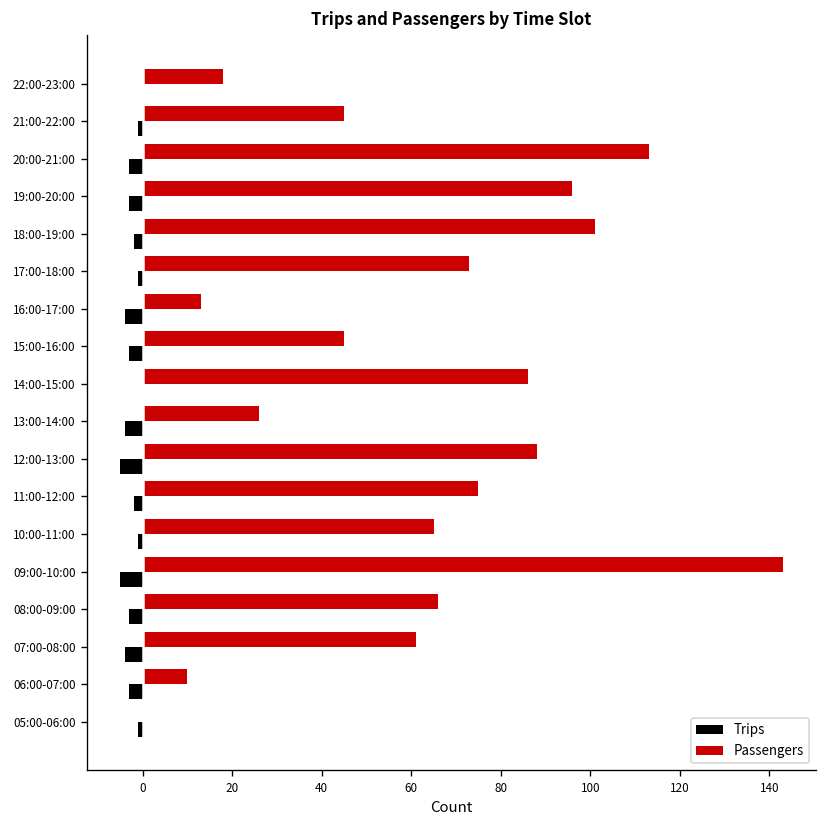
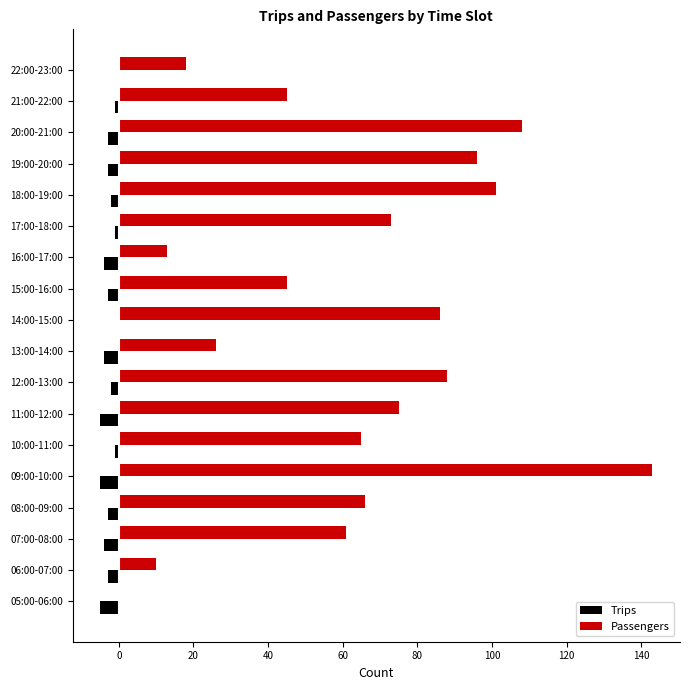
  {
    "Trips": {
      "22:00-23:00": 0,
      "21:00-22:00": -1,
      "20:00-21:00": -3,
      "19:00-20:00": -3,
      "18:00-19:00": -2,
      "17:00-18:00": -1,
      "16:00-17:00": -4,
      "15:00-16:00": -3,
      "14:00-15:00": 0,
      "13:00-14:00": -4,
-     "12:00-13:00": -5,
-     "11:00-12:00": -2,
+     "12:00-13:00": -2,
+     "11:00-12:00": -5,
      "10:00-11:00": -1,
      "09:00-10:00": -5,
      "08:00-09:00": -3,
      "07:00-08:00": -4,
      "06:00-07:00": -3,
-     "05:00-06:00": -1
+     "05:00-06:00": -5
    },
    "Passengers": {
      "22:00-23:00": 18,
      "21:00-22:00": 45,
-     "20:00-21:00": 113,
+     "20:00-21:00": 108,
      "19:00-20:00": 96,
      "18:00-19:00": 101,
      "17:00-18:00": 73,
      "16:00-17:00": 13,
      "15:00-16:00": 45,
      "14:00-15:00": 86,
      "13:00-14:00": 26,
      "12:00-13:00": 88,
      "11:00-12:00": 75,
      "10:00-11:00": 65,
      "09:00-10:00": 143,
      "08:00-09:00": 66,
      "07:00-08:00": 61,
      "06:00-07:00": 10,
      "05:00-06:00": 0
    }
  }
